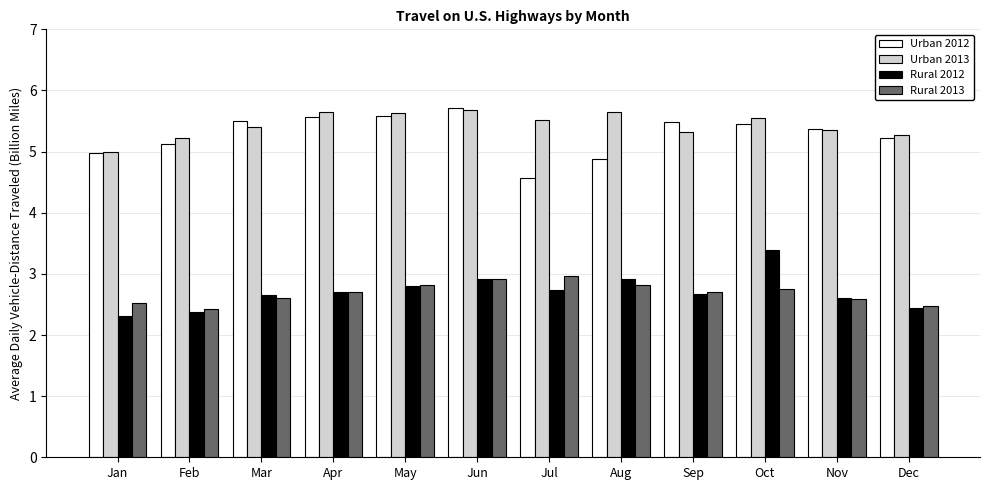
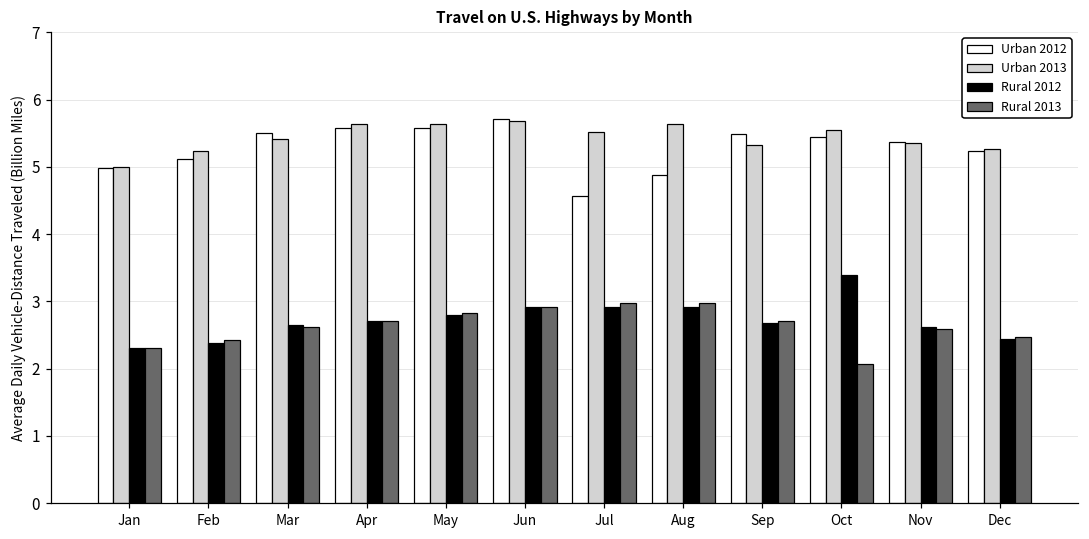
  {
    "Urban 2012": {
      "Jan": 5.0,
      "Feb": 5.1,
      "Mar": 5.5,
      "Apr": 5.6,
      "May": 5.6,
      "Jun": 5.7,
      "Jul": 4.6,
      "Aug": 4.9,
      "Sep": 5.5,
      "Oct": 5.5,
      "Nov": 5.4,
      "Dec": 5.2
    },
    "Urban 2013": {
      "Jan": 5.0,
      "Feb": 5.2,
      "Mar": 5.4,
      "Apr": 5.6,
      "May": 5.6,
      "Jun": 5.7,
      "Jul": 5.5,
      "Aug": 5.6,
      "Sep": 5.3,
      "Oct": 5.6,
      "Nov": 5.4,
      "Dec": 5.3
    },
    "Rural 2012": {
      "Jan": 2.3,
      "Feb": 2.4,
      "Mar": 2.7,
      "Apr": 2.7,
      "May": 2.8,
      "Jun": 2.9,
-     "Jul": 2.7,
+     "Jul": 2.9,
      "Aug": 2.9,
      "Sep": 2.7,
      "Oct": 3.4,
      "Nov": 2.6,
      "Dec": 2.4
    },
    "Rural 2013": {
-     "Jan": 2.5,
+     "Jan": 2.3,
      "Feb": 2.4,
      "Mar": 2.6,
      "Apr": 2.7,
      "May": 2.8,
      "Jun": 2.9,
      "Jul": 3.0,
-     "Aug": 2.8,
+     "Aug": 3.0,
      "Sep": 2.7,
-     "Oct": 2.8,
+     "Oct": 2.1,
      "Nov": 2.6,
      "Dec": 2.5
    }
  }
